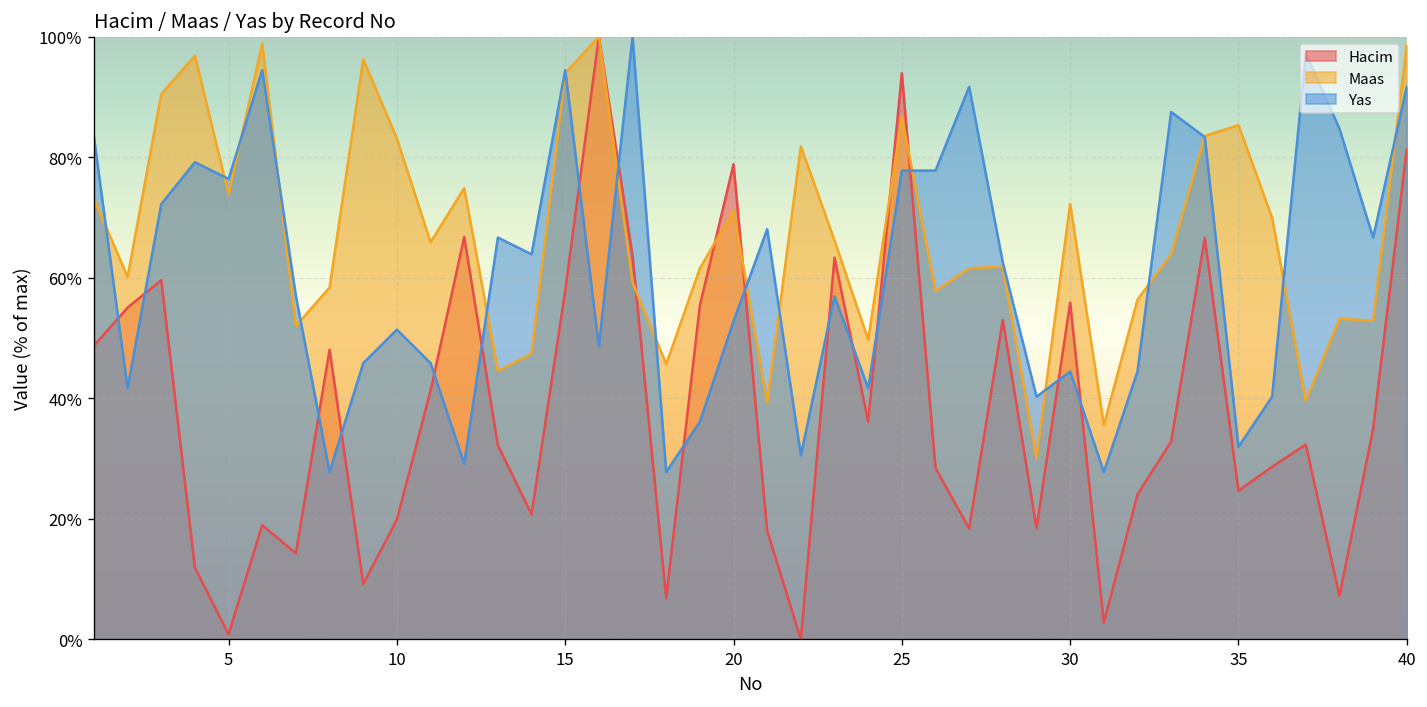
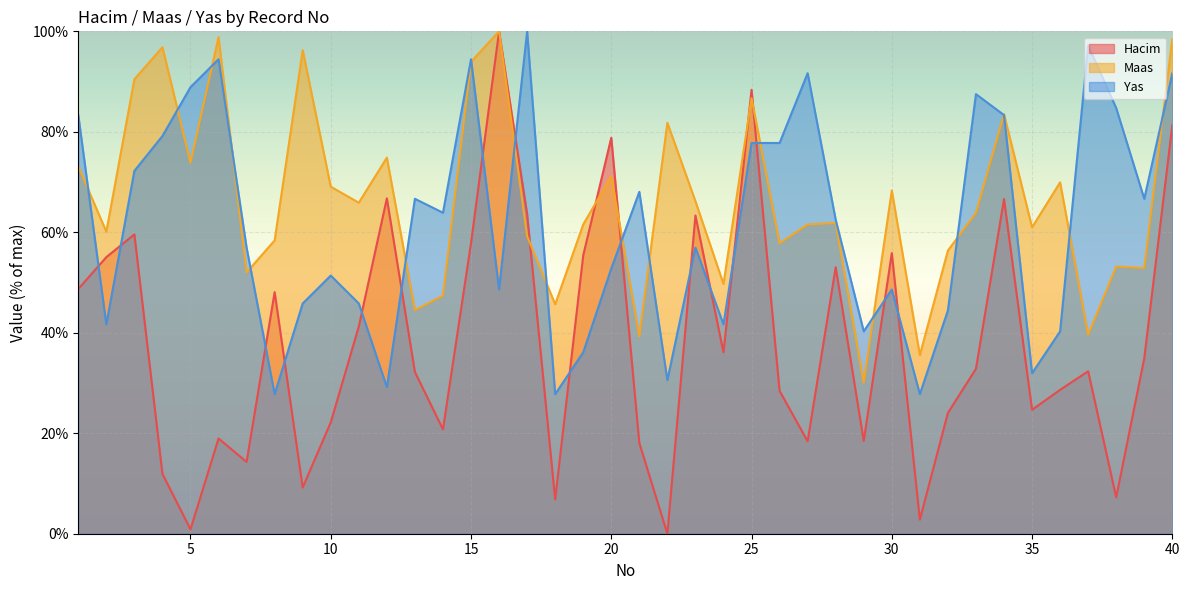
  {
    "Hacim": {
      "5": "1%",
-     "10": "20%",
+     "10": "22%",
      "15": "58%",
      "20": "79%",
-     "25": "94%",
+     "25": "88%",
      "30": "56%",
      "35": "25%",
      "40": "81%"
    },
    "Maas": {
      "5": "74%",
-     "10": "83%",
+     "10": "69%",
      "15": "94%",
      "20": "71%",
      "25": "87%",
-     "30": "72%",
-     "35": "85%",
+     "30": "68%",
+     "35": "61%",
      "40": "99%"
    },
    "Yas": {
-     "5": "76%",
+     "5": "89%",
      "10": "51%",
      "15": "94%",
      "20": "53%",
      "25": "78%",
-     "30": "44%",
+     "30": "49%",
      "35": "32%",
      "40": "92%"
    }
  }
